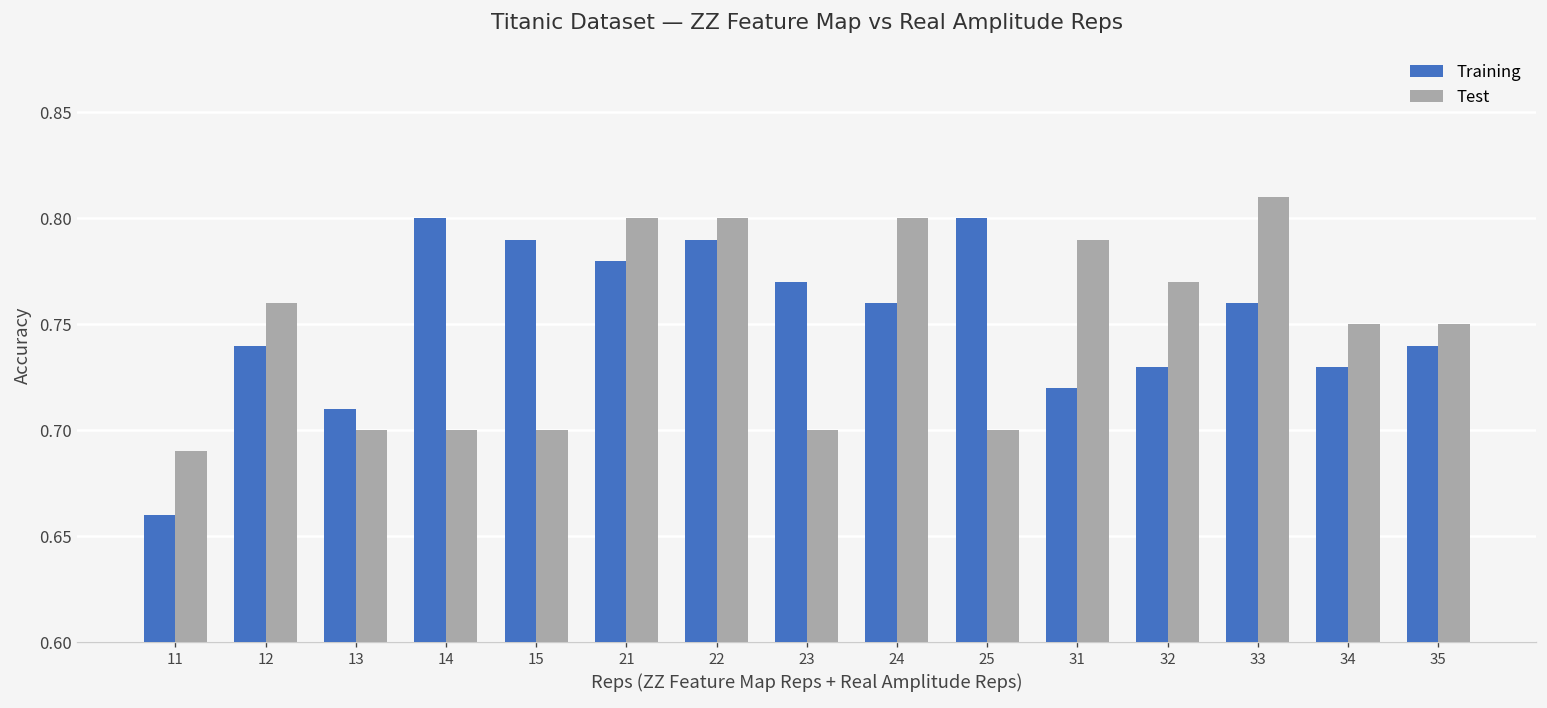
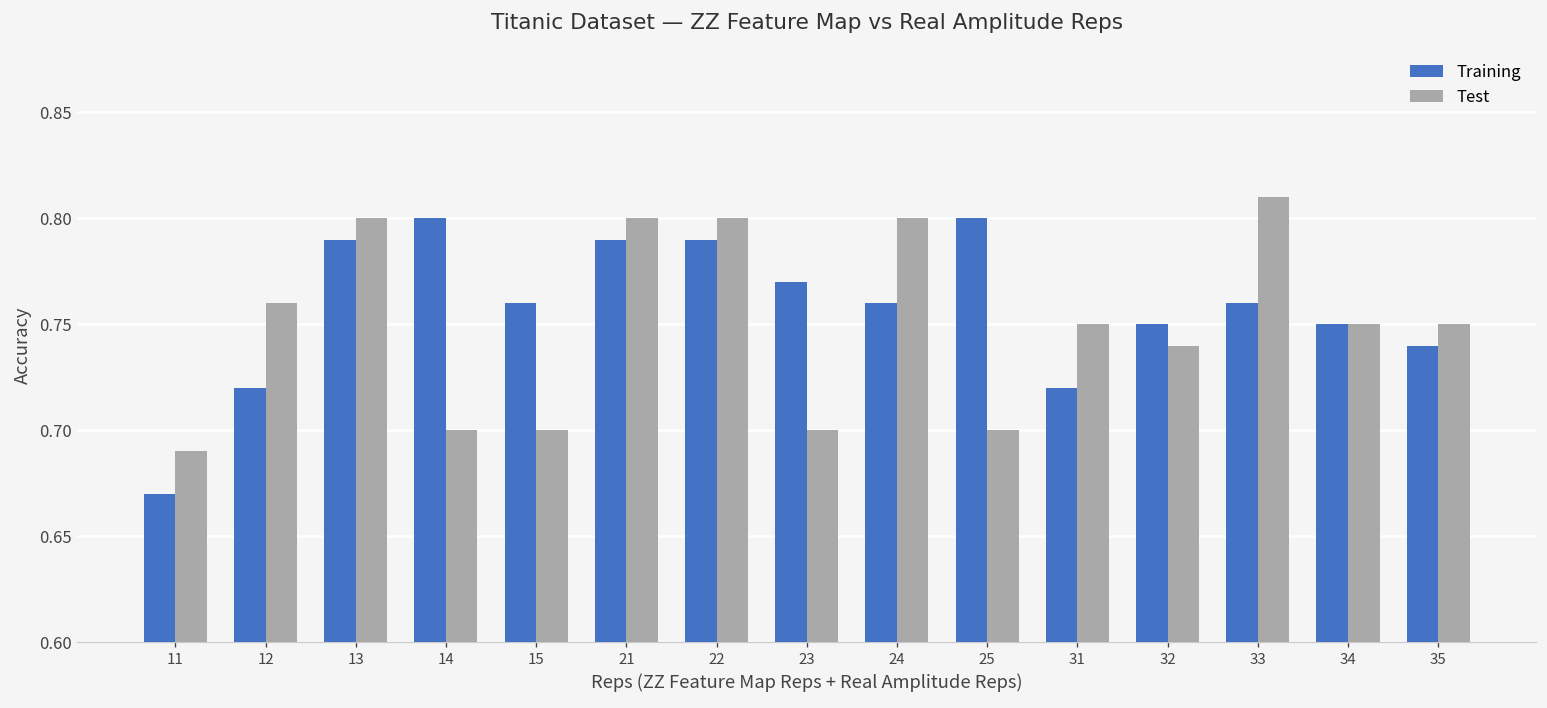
  {
    "Training": {
-     "11": 0.66,
-     "12": 0.74,
-     "13": 0.71,
+     "11": 0.67,
+     "12": 0.72,
+     "13": 0.79,
      "14": 0.80,
-     "15": 0.79,
-     "21": 0.78,
+     "15": 0.76,
+     "21": 0.79,
      "22": 0.79,
      "23": 0.77,
      "24": 0.76,
      "25": 0.80,
      "31": 0.72,
-     "32": 0.73,
+     "32": 0.75,
      "33": 0.76,
-     "34": 0.73,
+     "34": 0.75,
      "35": 0.74
    },
    "Test": {
      "11": 0.69,
      "12": 0.76,
-     "13": 0.7,
+     "13": 0.8,
      "14": 0.70,
      "15": 0.70,
      "21": 0.80,
      "22": 0.80,
      "23": 0.70,
      "24": 0.80,
      "25": 0.70,
-     "31": 0.79,
-     "32": 0.77,
+     "31": 0.75,
+     "32": 0.74,
      "33": 0.81,
      "34": 0.75,
      "35": 0.75
    }
  }
